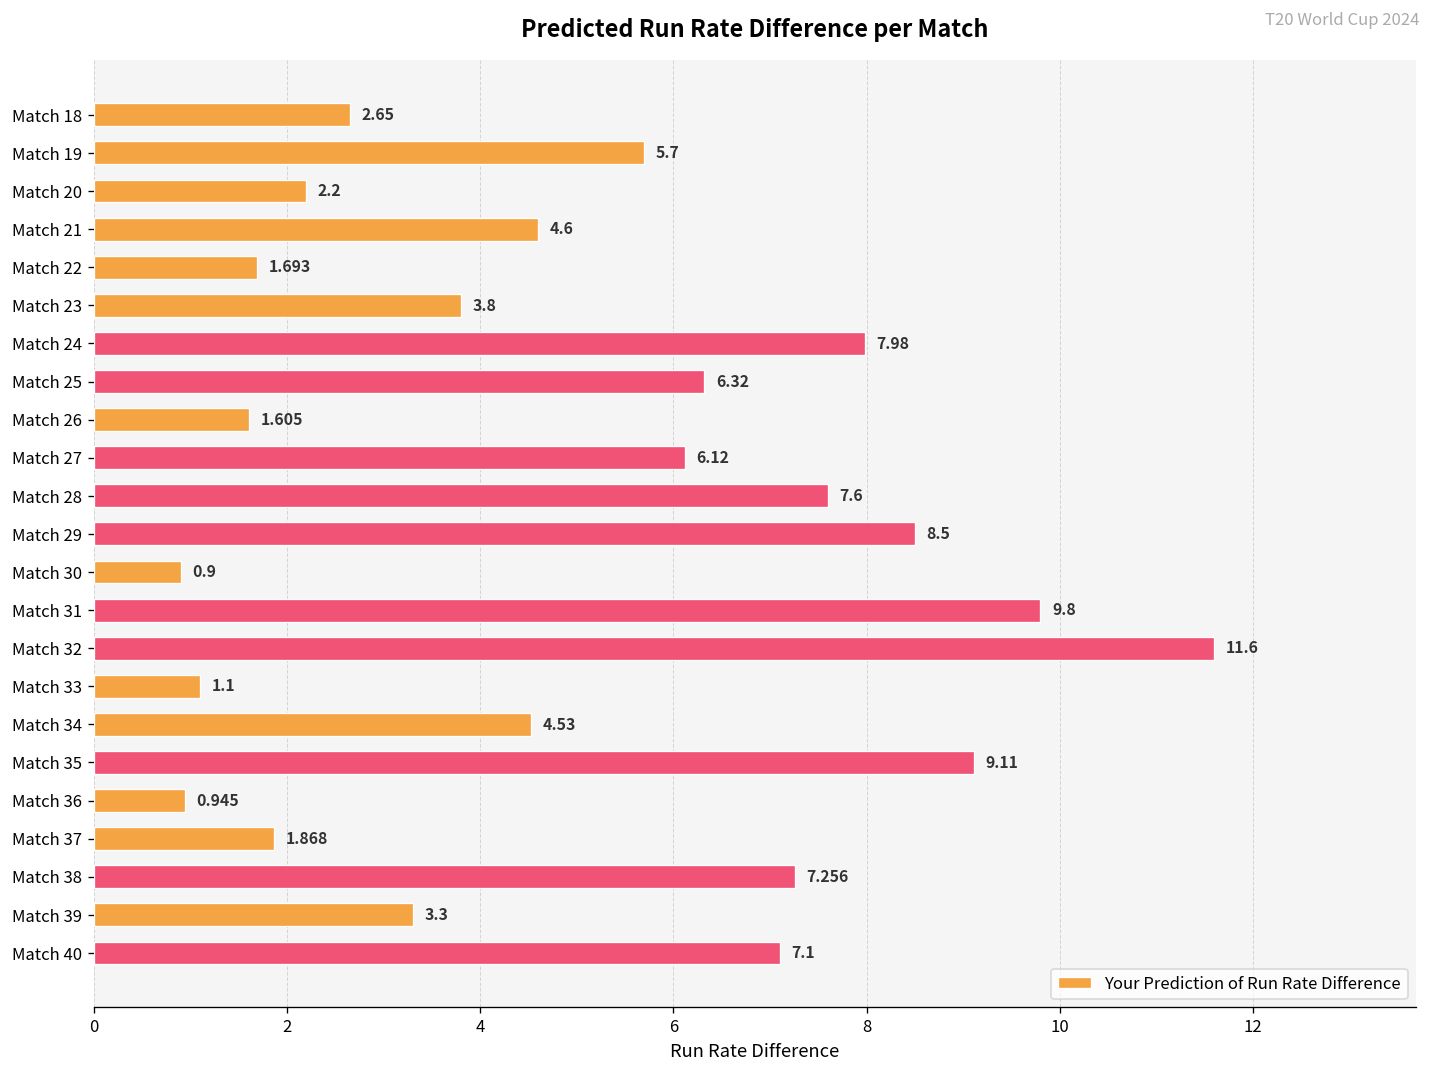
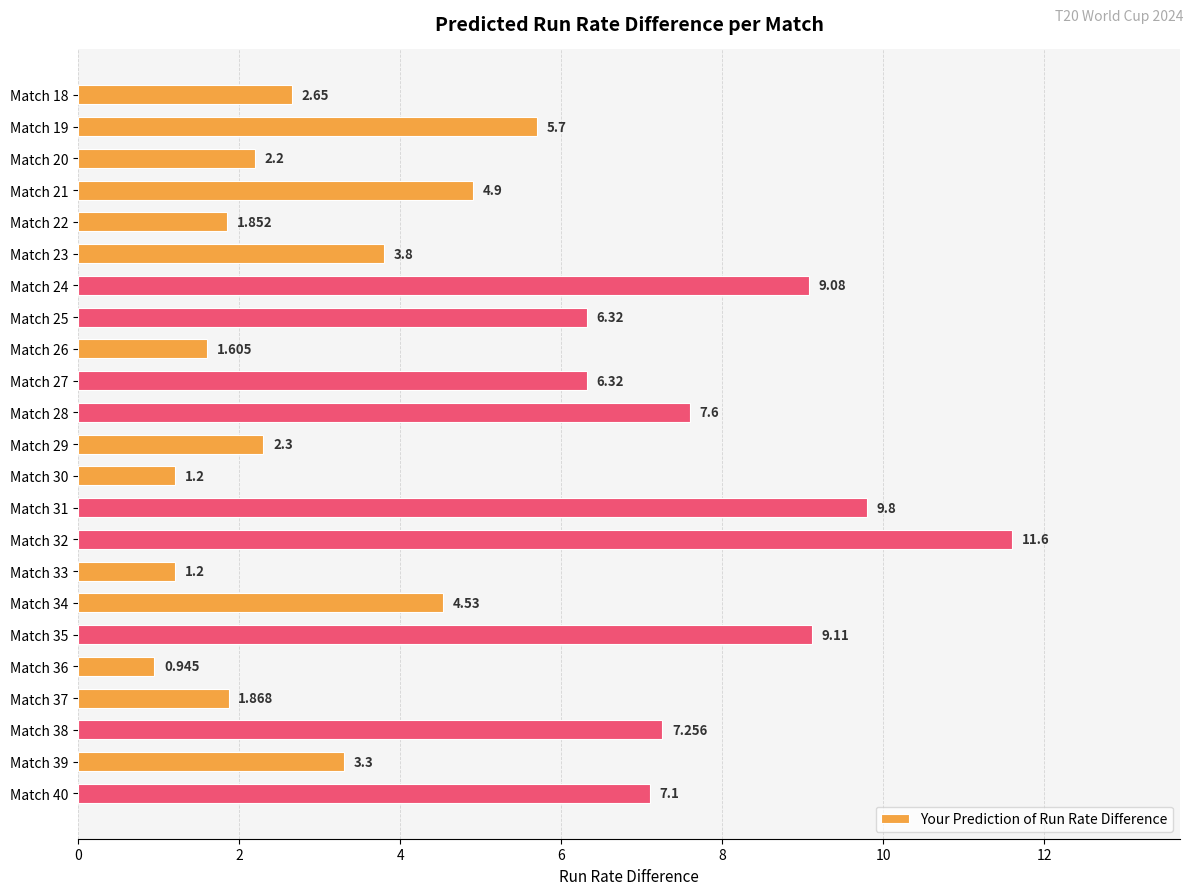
  {
    "Match 18": 2.65,
    "Match 19": 5.7,
    "Match 20": 2.2,
-   "Match 21": 4.6,
-   "Match 22": 1.693,
+   "Match 21": 4.9,
+   "Match 22": 1.852,
    "Match 23": 3.8,
-   "Match 24": 7.98,
+   "Match 24": 9.08,
    "Match 25": 6.32,
    "Match 26": 1.605,
-   "Match 27": 6.12,
+   "Match 27": 6.32,
    "Match 28": 7.6,
-   "Match 29": 8.5,
-   "Match 30": 0.9,
+   "Match 29": 2.3,
+   "Match 30": 1.2,
    "Match 31": 9.8,
    "Match 32": 11.6,
-   "Match 33": 1.1,
+   "Match 33": 1.2,
    "Match 34": 4.53,
    "Match 35": 9.11,
    "Match 36": 0.945,
    "Match 37": 1.868,
    "Match 38": 7.256,
    "Match 39": 3.3,
    "Match 40": 7.1
  }
